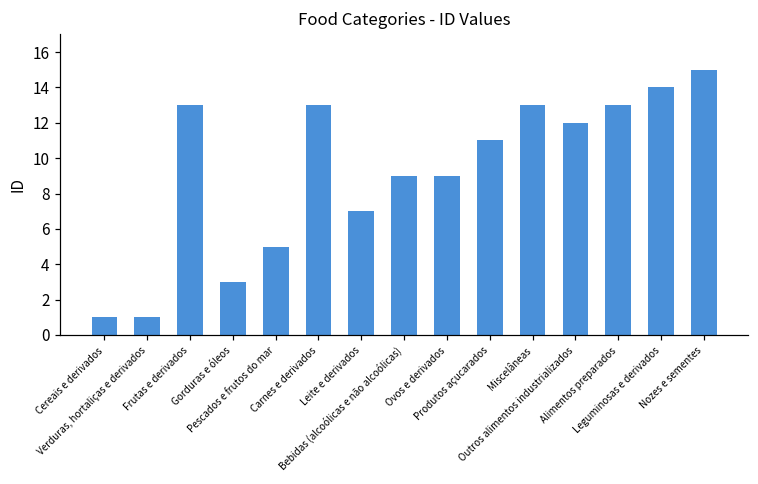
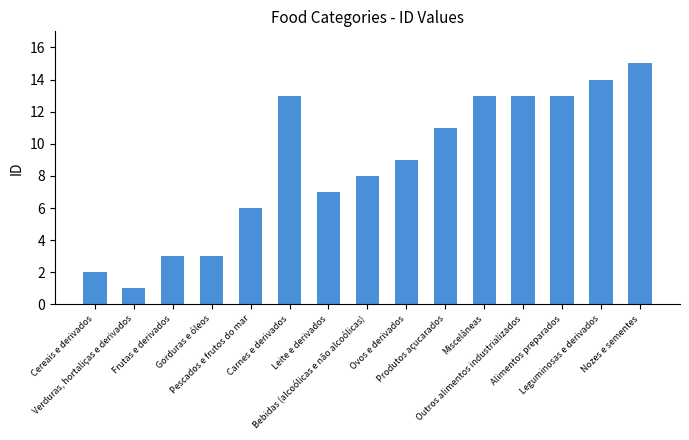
  {
-   "Cereais e derivados": 1,
+   "Cereais e derivados": 2,
    "Verduras, hortaliças e derivados": 1,
-   "Frutas e derivados": 13,
+   "Frutas e derivados": 3,
    "Gorduras e óleos": 3,
-   "Pescados e frutos do mar": 5,
+   "Pescados e frutos do mar": 6,
    "Carnes e derivados": 13,
    "Leite e derivados": 7,
-   "Bebidas (alcoólicas e não alcoólicas)": 9,
+   "Bebidas (alcoólicas e não alcoólicas)": 8,
    "Ovos e derivados": 9,
    "Produtos açucarados": 11,
    "Miscelâneas": 13,
-   "Outros alimentos industrializados": 12,
+   "Outros alimentos industrializados": 13,
    "Alimentos preparados": 13,
    "Leguminosas e derivados": 14,
    "Nozes e sementes": 15
  }
